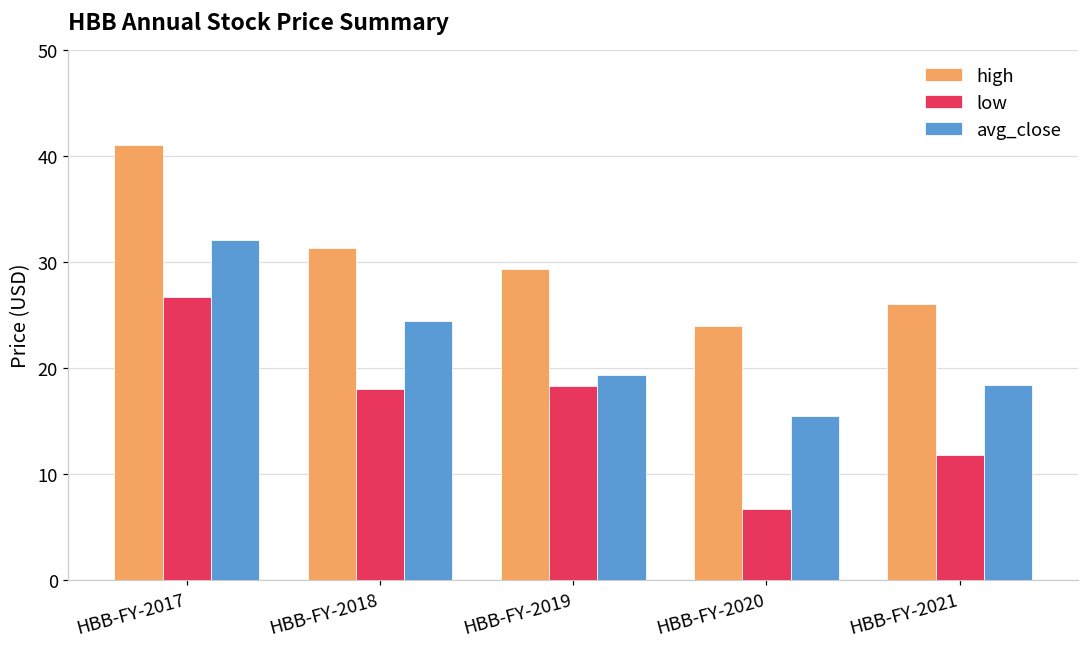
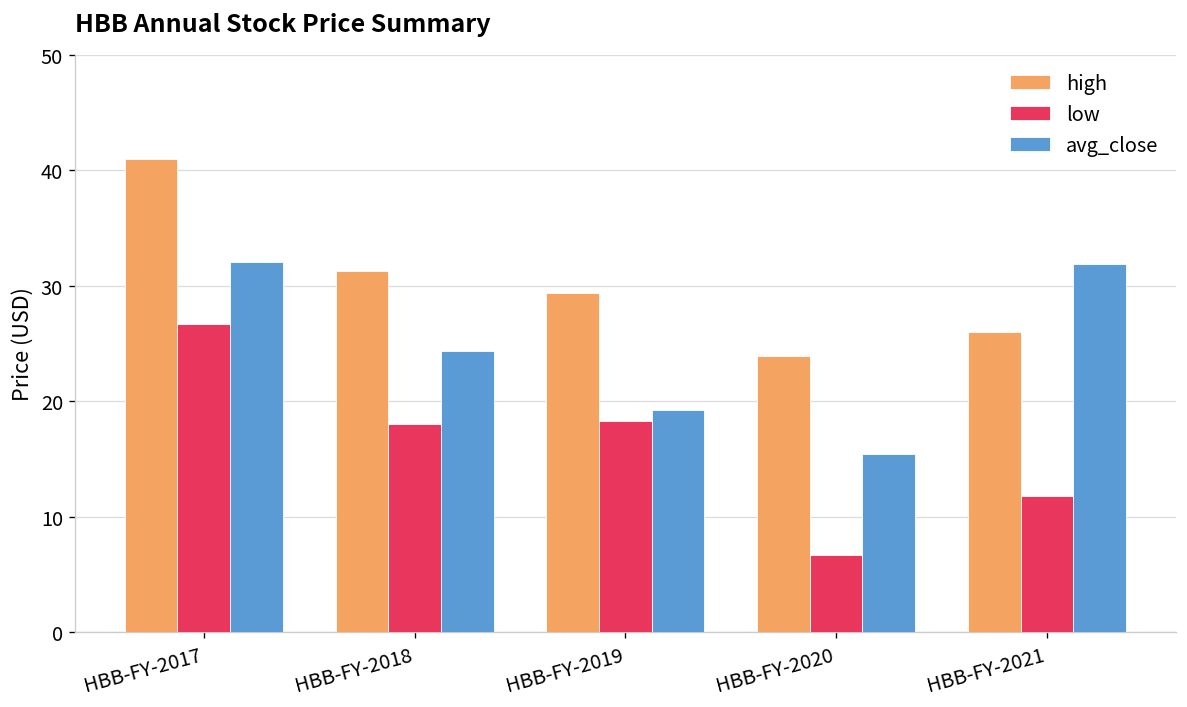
  {
    "high": {
      "HBB-FY-2017": 41,
      "HBB-FY-2018": 31,
      "HBB-FY-2019": 29,
      "HBB-FY-2020": 24,
      "HBB-FY-2021": 26
    },
    "low": {
      "HBB-FY-2017": 27,
      "HBB-FY-2018": 18,
      "HBB-FY-2019": 18,
      "HBB-FY-2020": 7,
      "HBB-FY-2021": 12
    },
    "avg_close": {
      "HBB-FY-2017": 32,
      "HBB-FY-2018": 24,
      "HBB-FY-2019": 19,
      "HBB-FY-2020": 15,
-     "HBB-FY-2021": 18
+     "HBB-FY-2021": 32
    }
  }
